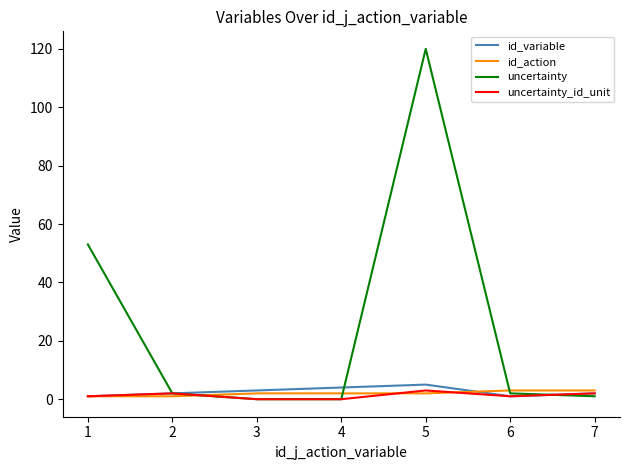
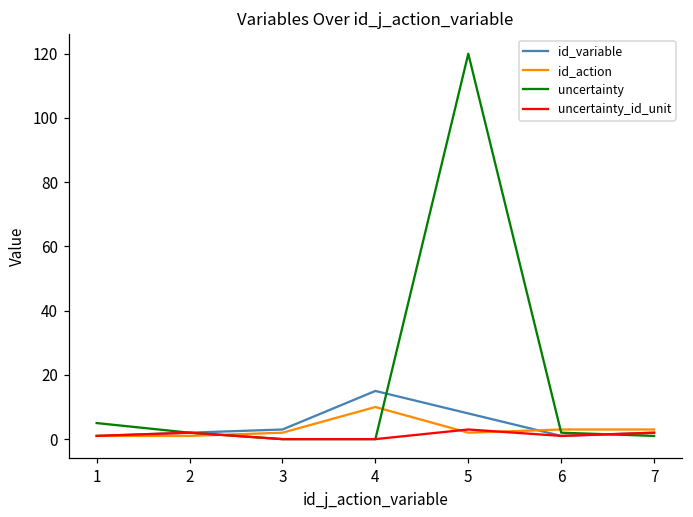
  {
    "id_variable": {
      "3": 3,
-     "4": 4,
-     "5": 5
+     "4": 15,
+     "5": 8
    },
    "id_action": {
      "2": 1,
      "3": 2,
-     "4": 2,
+     "4": 10,
      "5": 2,
      "6": 3,
      "7": 3
    },
    "uncertainty": {
-     "1": 53,
+     "1": 5,
      "5": 120,
      "6": 2,
      "7": 1
    },
    "uncertainty_id_unit": {
      "5": 3
    }
  }
